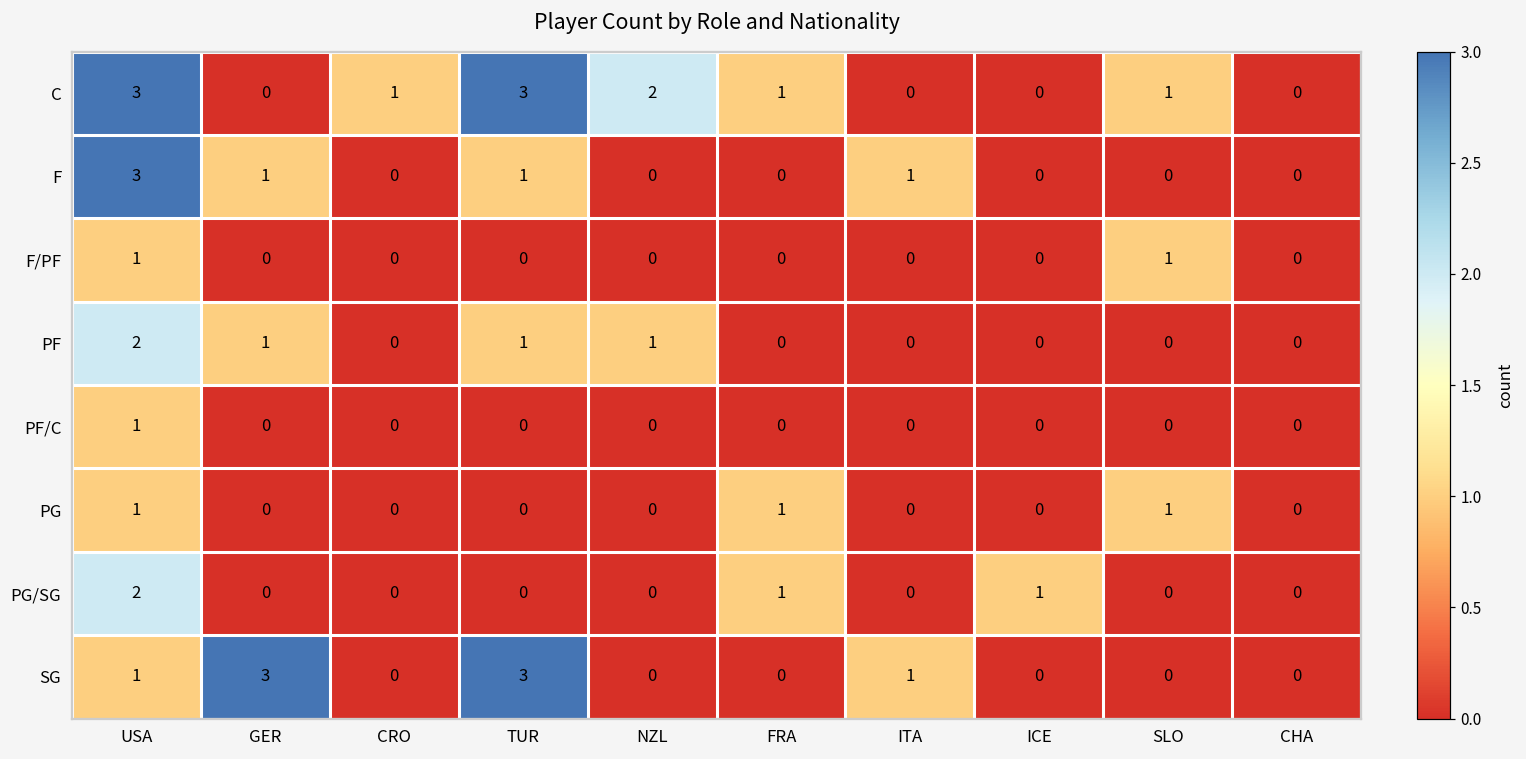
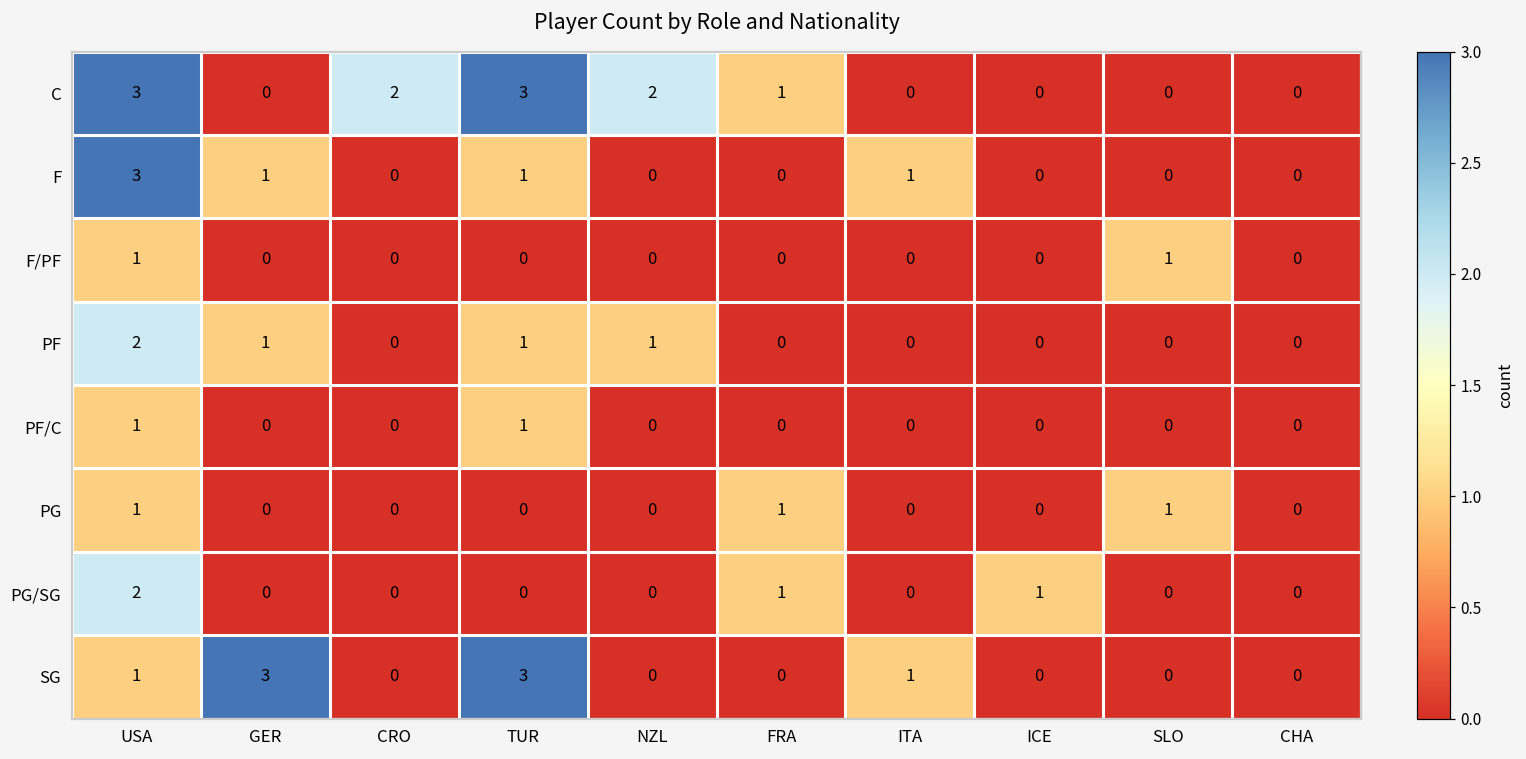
  {
    "C": {
      "USA": 3,
      "GER": 0,
-     "CRO": 1,
+     "CRO": 2,
      "TUR": 3,
      "NZL": 2,
      "FRA": 1,
      "ITA": 0,
      "ICE": 0,
-     "SLO": 1,
+     "SLO": 0,
      "CHA": 0
    },
    "F": {
      "USA": 3,
      "GER": 1,
      "CRO": 0,
      "TUR": 1,
      "NZL": 0,
      "FRA": 0,
      "ITA": 1,
      "ICE": 0,
      "SLO": 0,
      "CHA": 0
    },
    "F/PF": {
      "USA": 1,
      "GER": 0,
      "CRO": 0,
      "TUR": 0,
      "NZL": 0,
      "FRA": 0,
      "ITA": 0,
      "ICE": 0,
      "SLO": 1,
      "CHA": 0
    },
    "PF": {
      "USA": 2,
      "GER": 1,
      "CRO": 0,
      "TUR": 1,
      "NZL": 1,
      "FRA": 0,
      "ITA": 0,
      "ICE": 0,
      "SLO": 0,
      "CHA": 0
    },
    "PF/C": {
      "USA": 1,
      "GER": 0,
      "CRO": 0,
-     "TUR": 0,
+     "TUR": 1,
      "NZL": 0,
      "FRA": 0,
      "ITA": 0,
      "ICE": 0,
      "SLO": 0,
      "CHA": 0
    },
    "PG": {
      "USA": 1,
      "GER": 0,
      "CRO": 0,
      "TUR": 0,
      "NZL": 0,
      "FRA": 1,
      "ITA": 0,
      "ICE": 0,
      "SLO": 1,
      "CHA": 0
    },
    "PG/SG": {
      "USA": 2,
      "GER": 0,
      "CRO": 0,
      "TUR": 0,
      "NZL": 0,
      "FRA": 1,
      "ITA": 0,
      "ICE": 1,
      "SLO": 0,
      "CHA": 0
    },
    "SG": {
      "USA": 1,
      "GER": 3,
      "CRO": 0,
      "TUR": 3,
      "NZL": 0,
      "FRA": 0,
      "ITA": 1,
      "ICE": 0,
      "SLO": 0,
      "CHA": 0
    }
  }
